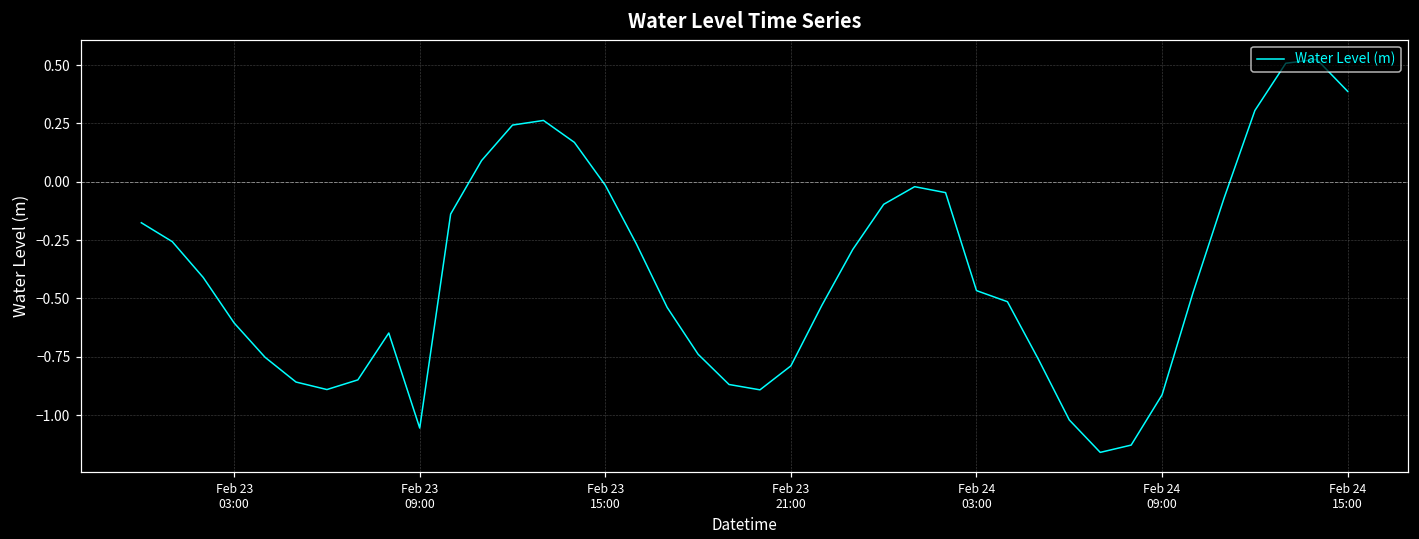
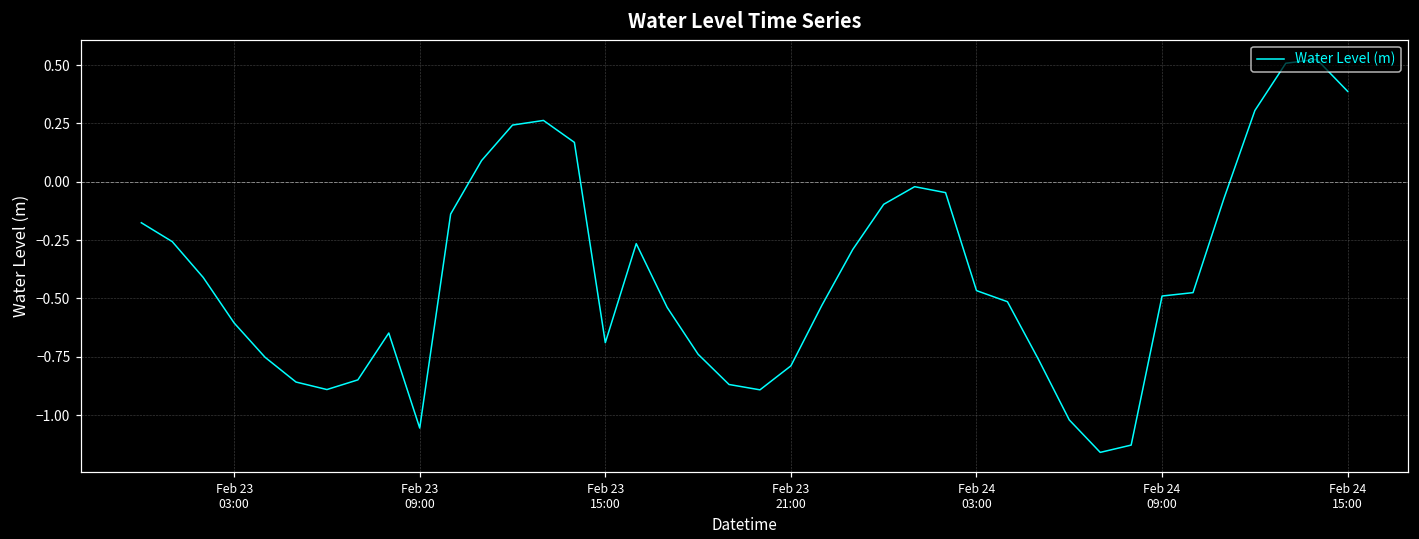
  {
    "Feb 23 03:00": -0.61,
    "Feb 23 09:00": -1.06,
-   "Feb 23 15:00": -0.02,
+   "Feb 23 15:00": -0.69,
    "Feb 23 21:00": -0.79,
    "Feb 24 03:00": -0.47,
-   "Feb 24 09:00": -0.91,
+   "Feb 24 09:00": -0.49,
    "Feb 24 15:00": 0.39
  }
